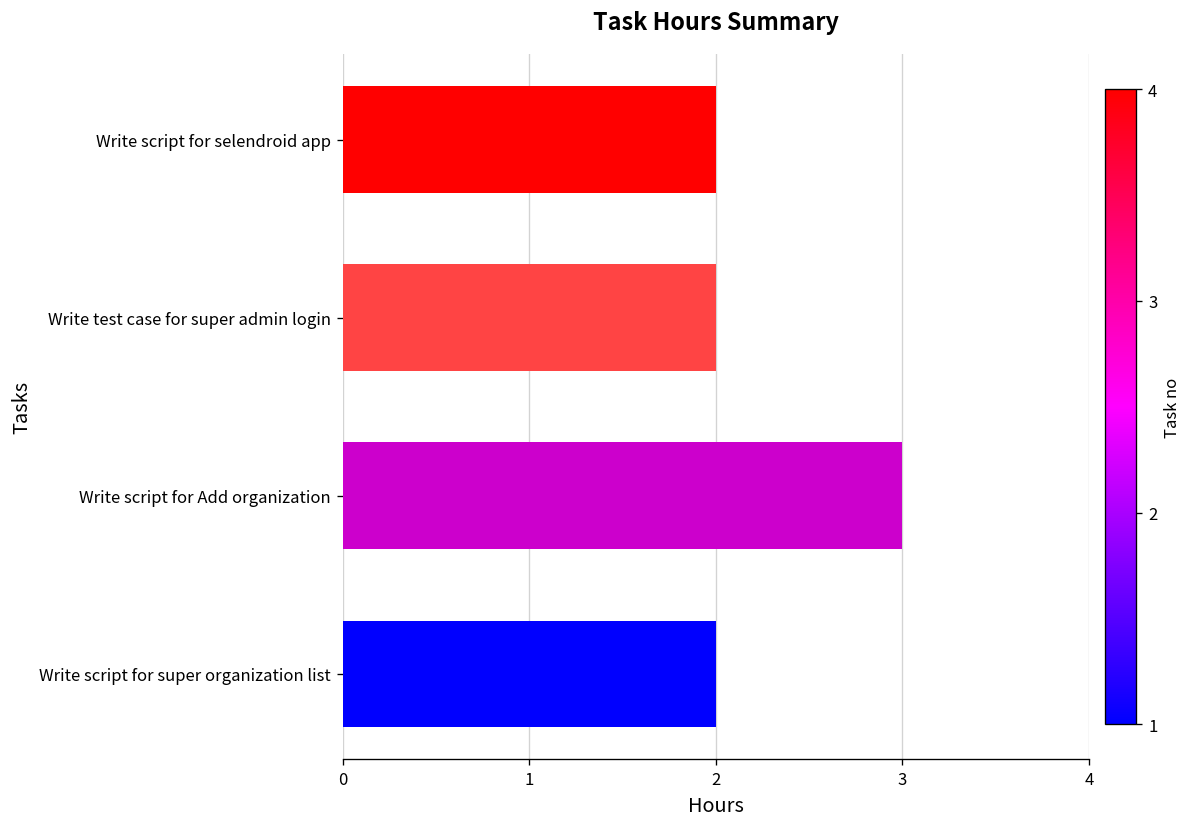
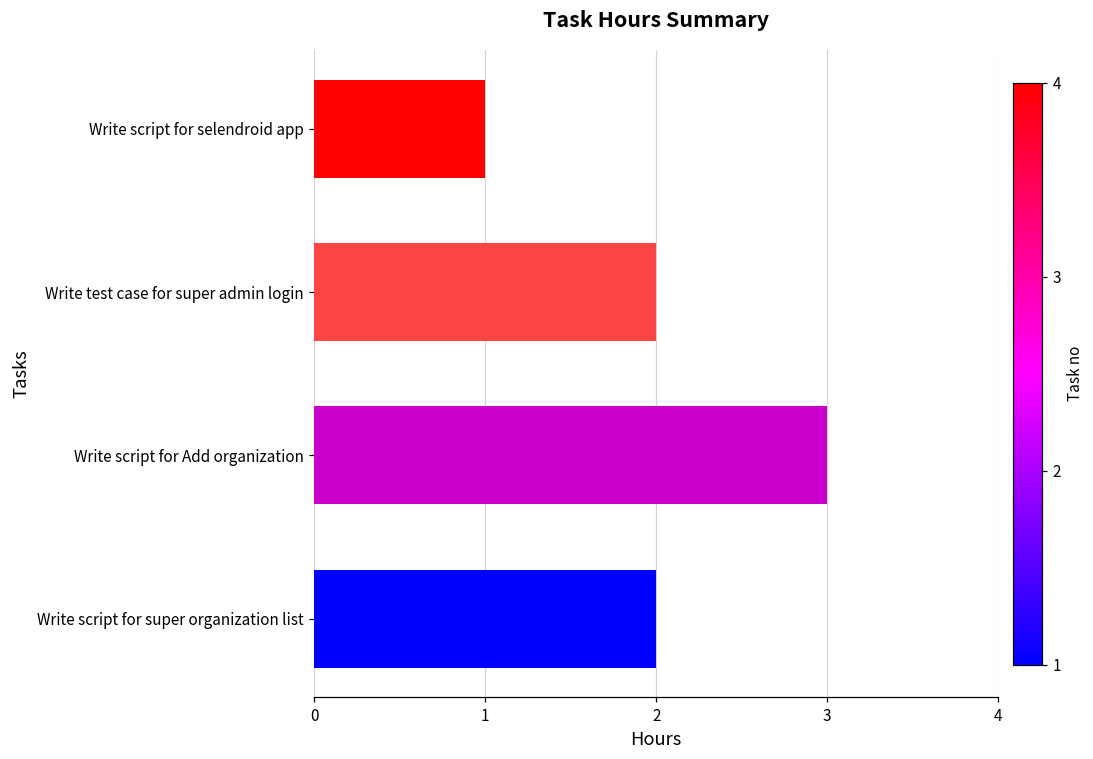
  {
-   "Write script for selendroid app": 2,
+   "Write script for selendroid app": 1,
    "Write test case for super admin login": 2,
    "Write script for Add organization": 3,
    "Write script for super organization list": 2
  }
